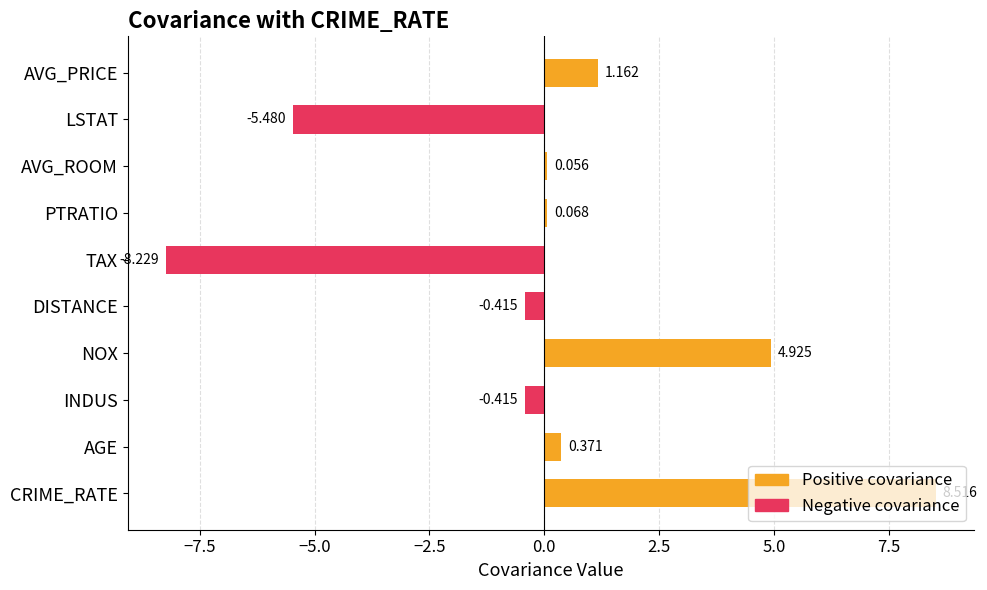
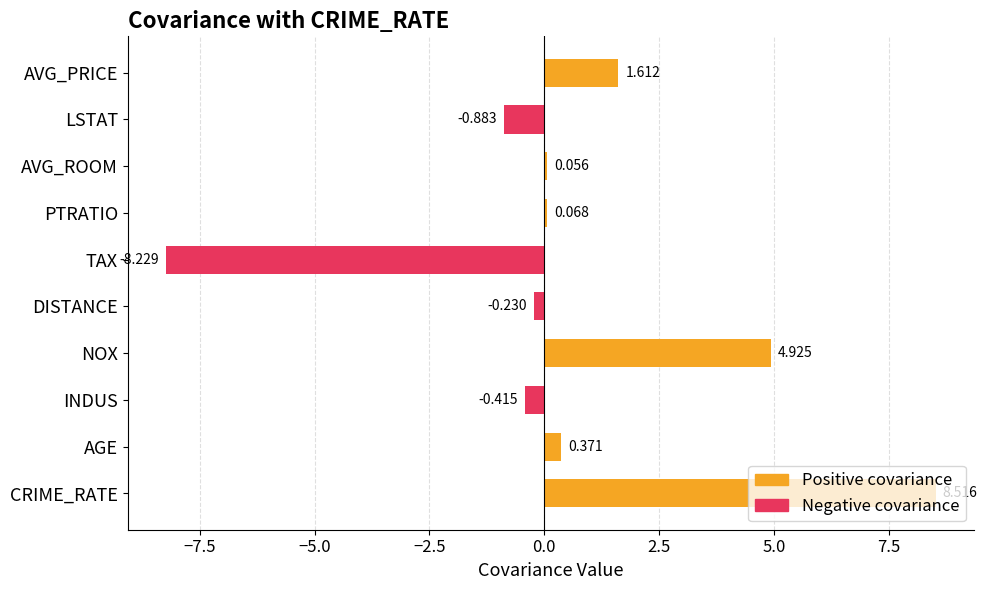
  {
    "Positive covariance": {
-     "AVG_PRICE": 1.162,
+     "AVG_PRICE": 1.612,
      "AVG_ROOM": 0.056,
      "PTRATIO": 0.068,
      "NOX": 4.925,
      "AGE": 0.371
    },
    "Negative covariance": {
-     "LSTAT": -5.480,
+     "LSTAT": -0.883,
      "TAX": -8.229,
-     "DISTANCE": -0.415,
+     "DISTANCE": -0.230,
      "INDUS": -0.415
    }
  }
